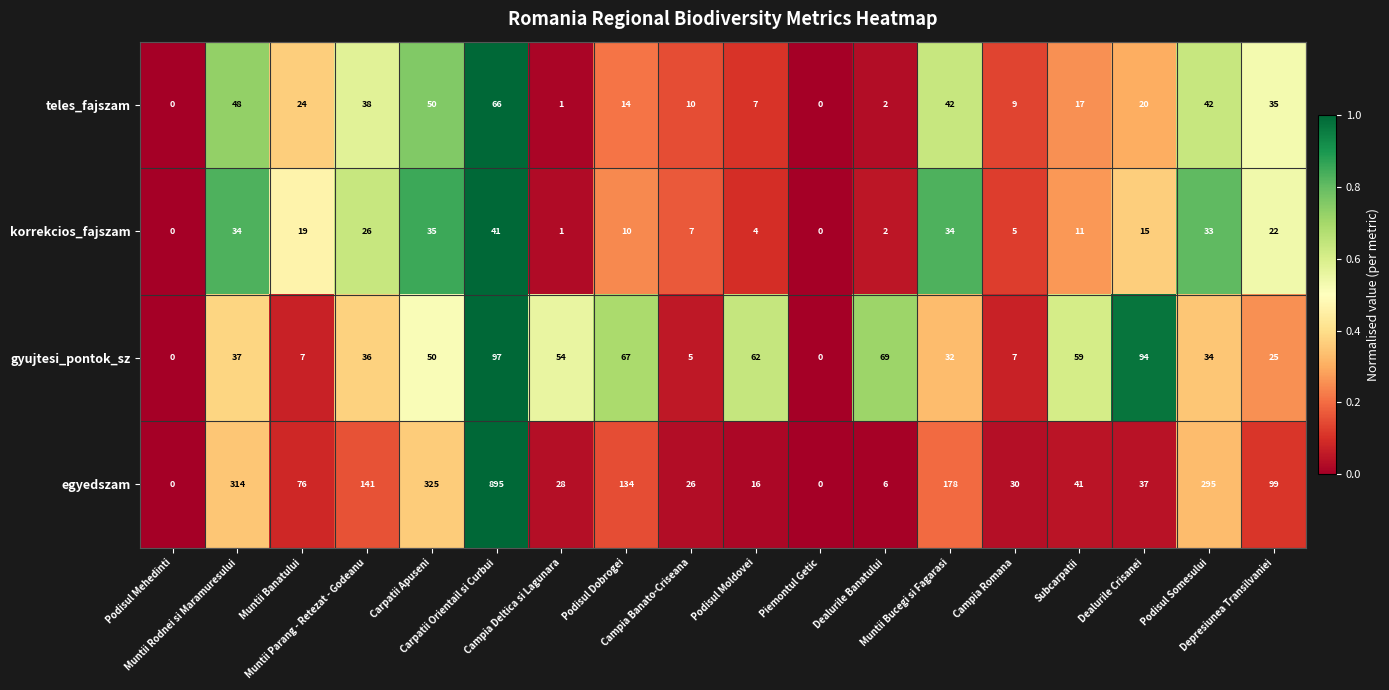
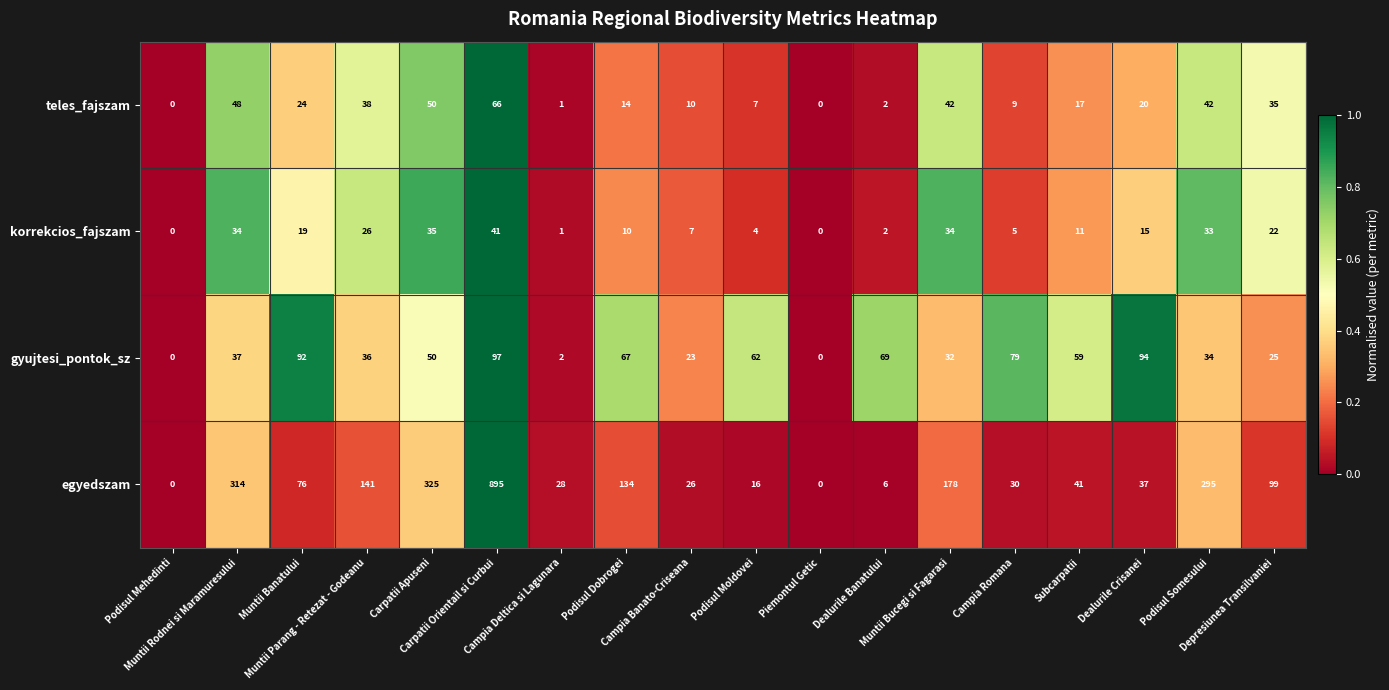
  {
    "teles_fajszam": {
      "Podisul Mehedinti": 0,
      "Muntii Rodnei si Maramuresului": 48,
      "Muntii Banatului": 24,
      "Muntii Parang - Retezat - Godeanu": 38,
      "Carpatii Apuseni": 50,
      "Carpatii Orientail si Curbui": 66,
      "Campia Deltica si Lagunara": 1,
      "Podisul Dobrogei": 14,
      "Campia Banato-Criseana": 10,
      "Podisul Moldovei": 7,
      "Piemontul Getic": 0,
      "Dealurile Banatului": 2,
      "Muntii Bucegi si Fagarasi": 42,
      "Campia Romana": 9,
      "Subcarpatii": 17,
      "Dealurile Crisanei": 20,
      "Podisul Somesului": 42,
      "Depresiunea Transilvaniei": 35
    },
    "korrekcios_fajszam": {
      "Podisul Mehedinti": 0,
      "Muntii Rodnei si Maramuresului": 34,
      "Muntii Banatului": 19,
      "Muntii Parang - Retezat - Godeanu": 26,
      "Carpatii Apuseni": 35,
      "Carpatii Orientail si Curbui": 41,
      "Campia Deltica si Lagunara": 1,
      "Podisul Dobrogei": 10,
      "Campia Banato-Criseana": 7,
      "Podisul Moldovei": 4,
      "Piemontul Getic": 0,
      "Dealurile Banatului": 2,
      "Muntii Bucegi si Fagarasi": 34,
      "Campia Romana": 5,
      "Subcarpatii": 11,
      "Dealurile Crisanei": 15,
      "Podisul Somesului": 33,
      "Depresiunea Transilvaniei": 22
    },
    "gyujtesi_pontok_sz": {
      "Podisul Mehedinti": 0,
      "Muntii Rodnei si Maramuresului": 37,
-     "Muntii Banatului": 7,
+     "Muntii Banatului": 92,
      "Muntii Parang - Retezat - Godeanu": 36,
      "Carpatii Apuseni": 50,
      "Carpatii Orientail si Curbui": 97,
-     "Campia Deltica si Lagunara": 54,
+     "Campia Deltica si Lagunara": 2,
      "Podisul Dobrogei": 67,
-     "Campia Banato-Criseana": 5,
+     "Campia Banato-Criseana": 23,
      "Podisul Moldovei": 62,
      "Piemontul Getic": 0,
      "Dealurile Banatului": 69,
      "Muntii Bucegi si Fagarasi": 32,
-     "Campia Romana": 7,
+     "Campia Romana": 79,
      "Subcarpatii": 59,
      "Dealurile Crisanei": 94,
      "Podisul Somesului": 34,
      "Depresiunea Transilvaniei": 25
    },
    "egyedszam": {
      "Podisul Mehedinti": 0,
      "Muntii Rodnei si Maramuresului": 314,
      "Muntii Banatului": 76,
      "Muntii Parang - Retezat - Godeanu": 141,
      "Carpatii Apuseni": 325,
      "Carpatii Orientail si Curbui": 895,
      "Campia Deltica si Lagunara": 28,
      "Podisul Dobrogei": 134,
      "Campia Banato-Criseana": 26,
      "Podisul Moldovei": 16,
      "Piemontul Getic": 0,
      "Dealurile Banatului": 6,
      "Muntii Bucegi si Fagarasi": 178,
      "Campia Romana": 30,
      "Subcarpatii": 41,
      "Dealurile Crisanei": 37,
      "Podisul Somesului": 295,
      "Depresiunea Transilvaniei": 99
    }
  }
